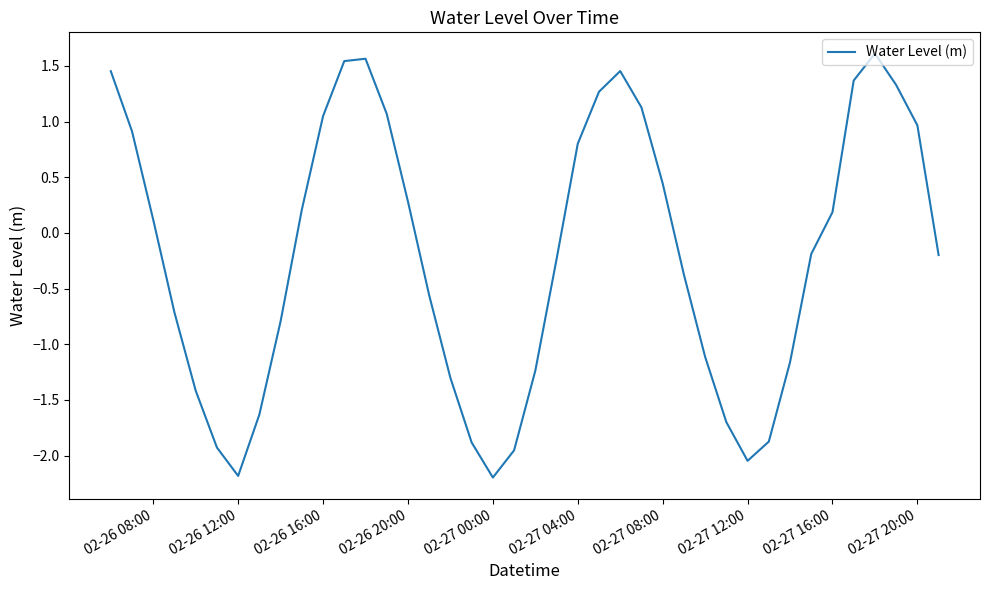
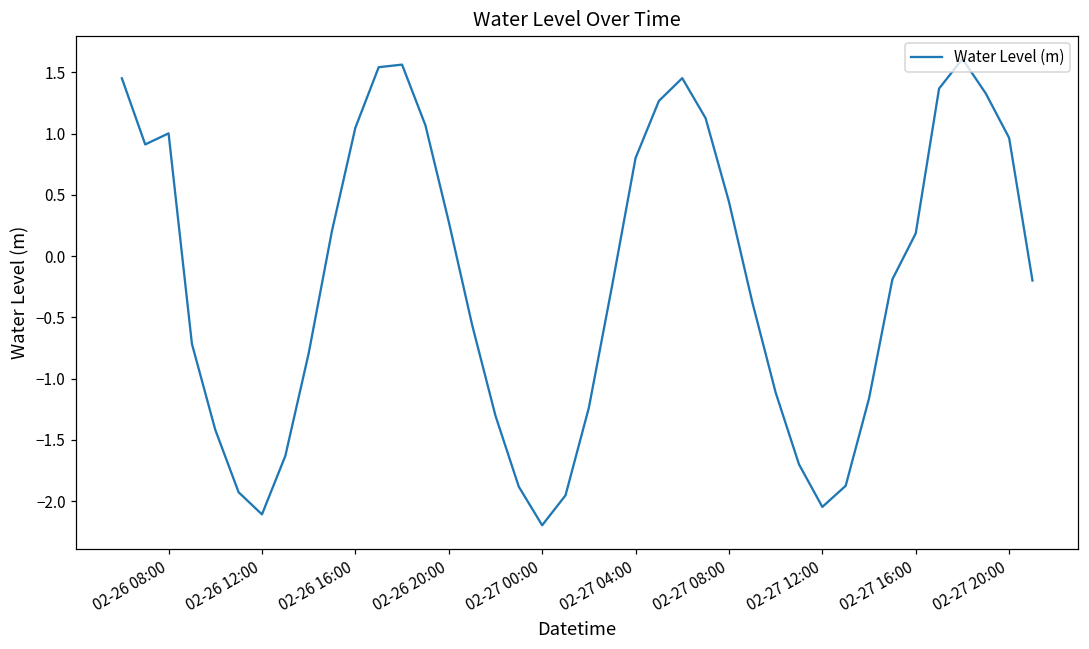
  {
-   "02-26 08:00": 0.12,
-   "02-26 12:00": -2.18,
+   "02-26 08:00": 1.00,
+   "02-26 12:00": -2.11,
    "02-26 16:00": 1.05,
    "02-26 20:00": 0.28,
    "02-27 00:00": -2.20,
    "02-27 04:00": 0.80,
    "02-27 08:00": 0.44,
    "02-27 12:00": -2.05,
    "02-27 16:00": 0.19,
    "02-27 20:00": 0.97
  }
